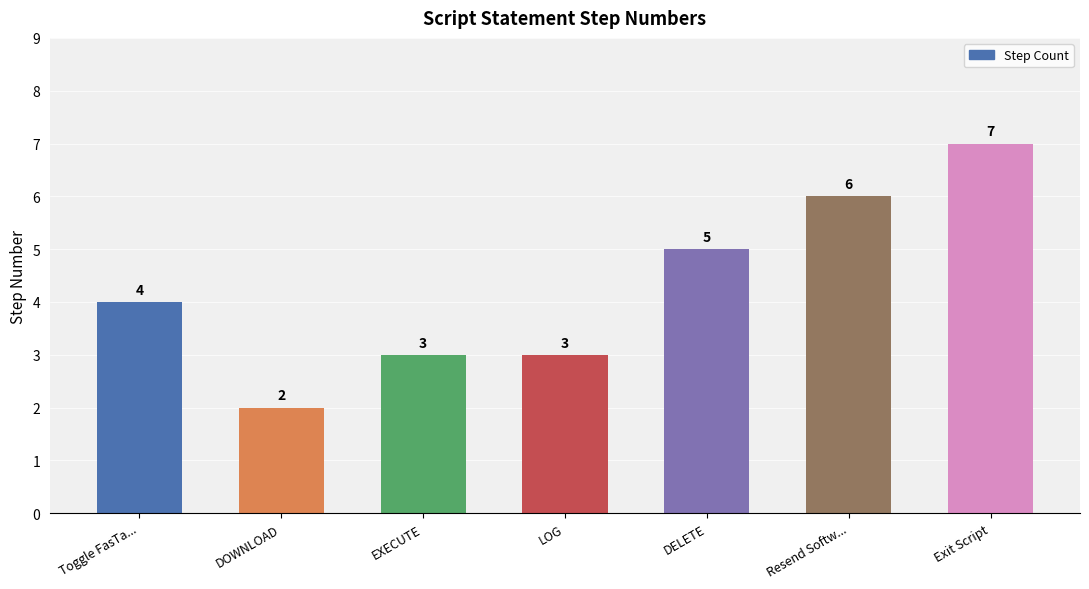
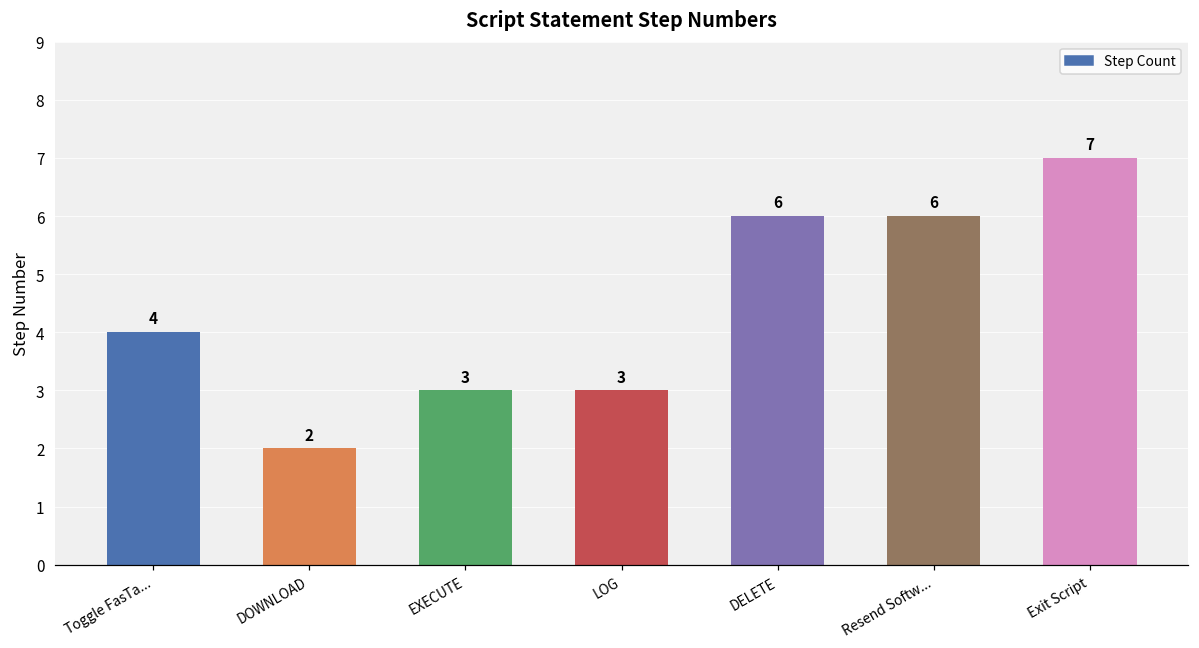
  {
    "Toggle FasTa...": 4,
    "DOWNLOAD": 2,
    "EXECUTE": 3,
    "LOG": 3,
-   "DELETE": 5,
+   "DELETE": 6,
    "Resend Softw...": 6,
    "Exit Script": 7
  }
